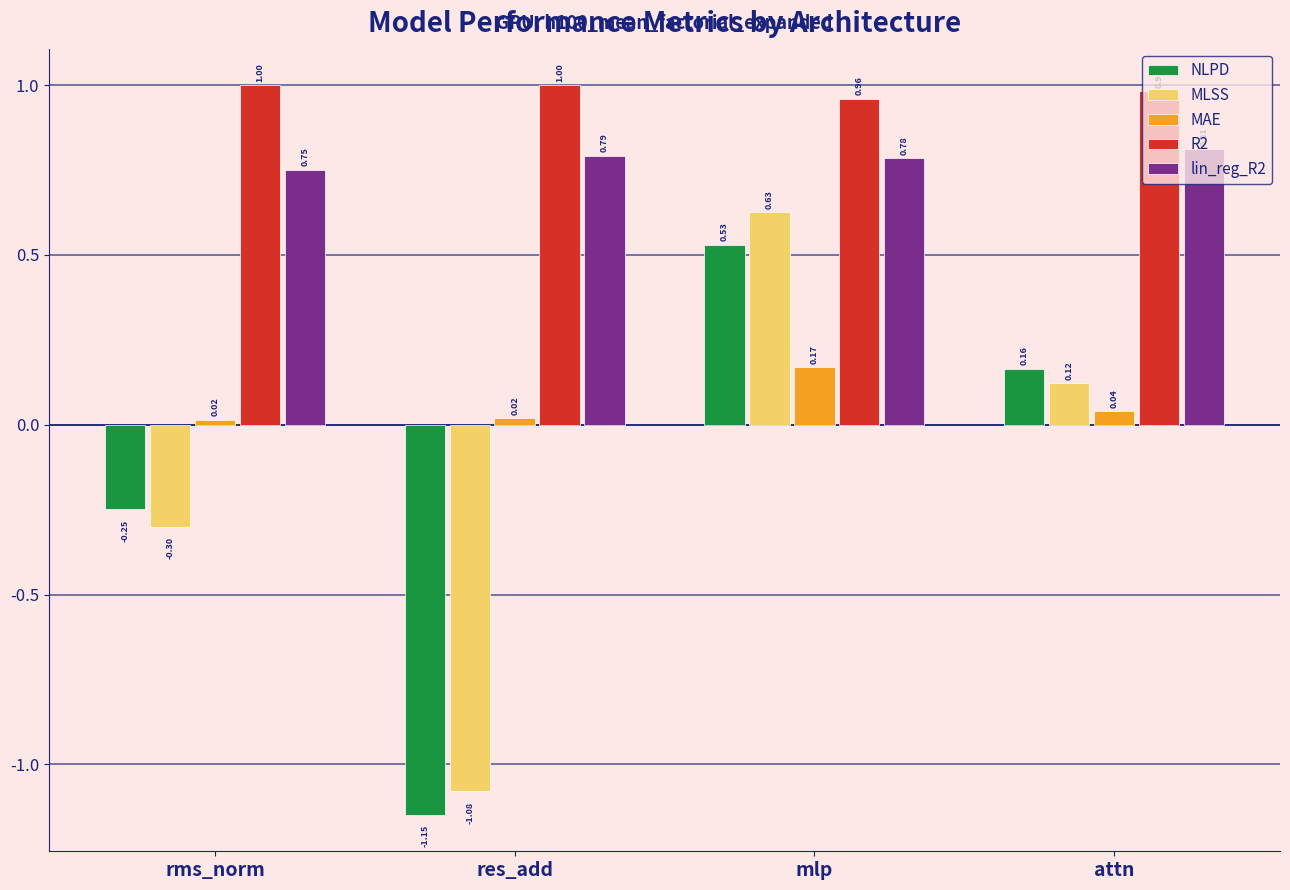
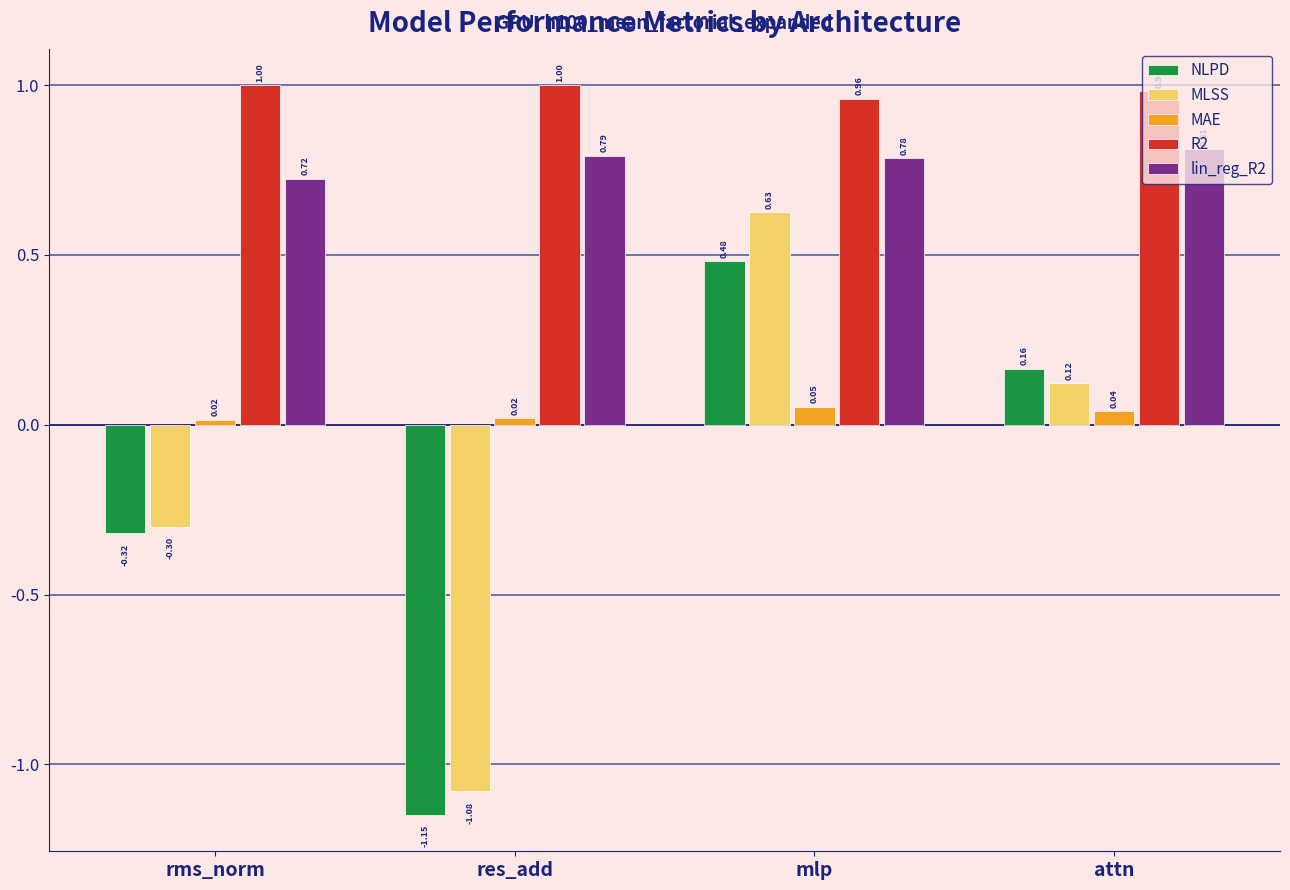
  {
    "NLPD": {
-     "rms_norm": -0.25,
+     "rms_norm": -0.32,
      "res_add": -1.15,
-     "mlp": 0.53,
+     "mlp": 0.48,
      "attn": 0.16
    },
    "MLSS": {
      "rms_norm": -0.30,
      "res_add": -1.08,
      "mlp": 0.63,
      "attn": 0.12
    },
    "MAE": {
      "rms_norm": 0.02,
      "res_add": 0.02,
-     "mlp": 0.17,
+     "mlp": 0.05,
      "attn": 0.04
    },
    "R2": {
      "rms_norm": 1.00,
      "res_add": 1.00,
      "mlp": 0.96
    },
    "lin_reg_R2": {
-     "rms_norm": 0.75,
+     "rms_norm": 0.72,
      "res_add": 0.79,
      "mlp": 0.78
    }
  }
